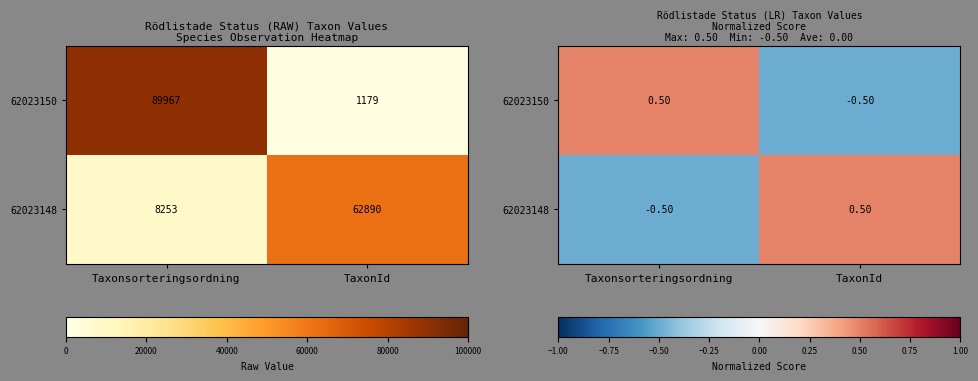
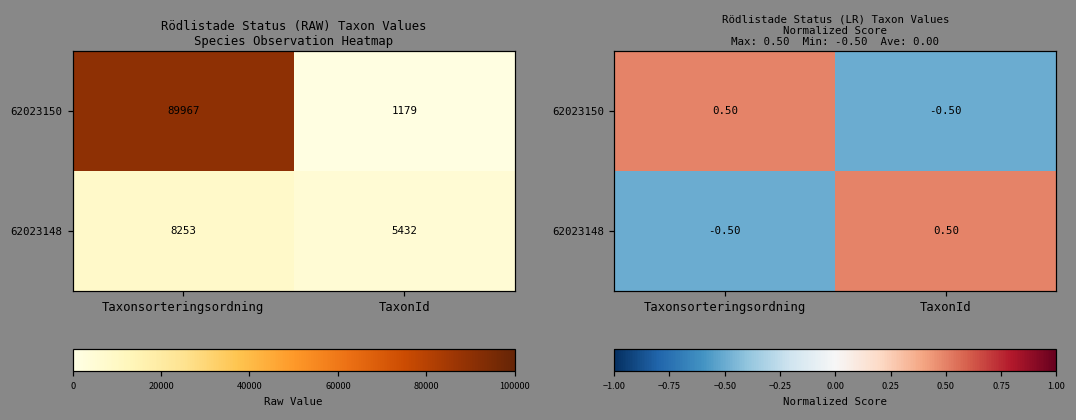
  {
    "Rödlistade Status (RAW) Taxon Values Species Observation Heatmap": {
      "62023150": {
        "Taxonsorteringsordning": 89967,
        "TaxonId": 1179
      },
      "62023148": {
        "Taxonsorteringsordning": 8253,
-       "TaxonId": 62890
+       "TaxonId": 5432
      }
    },
    "Rödlistade Status (LR) Taxon Values Normalized Score Max: 0.50 Min: -0.50 Ave: 0.00": {
      "62023150": {
        "Taxonsorteringsordning": 0.50,
        "TaxonId": -0.50
      },
      "62023148": {
        "Taxonsorteringsordning": -0.50,
        "TaxonId": 0.50
      }
    }
  }
